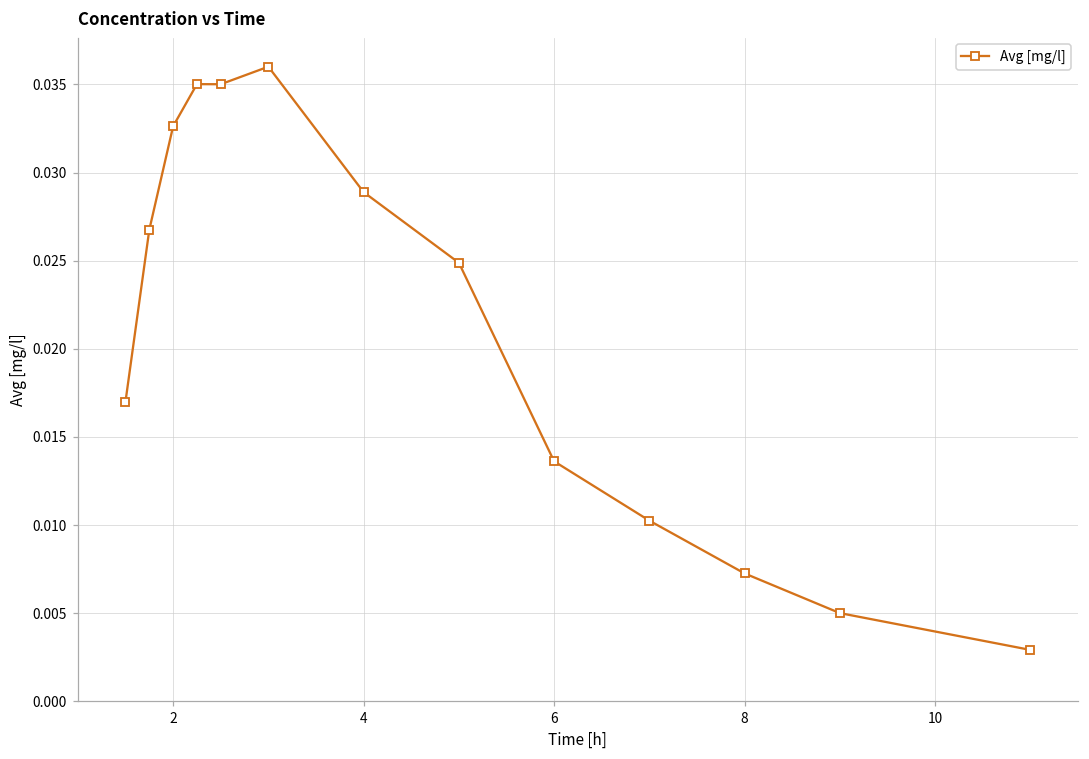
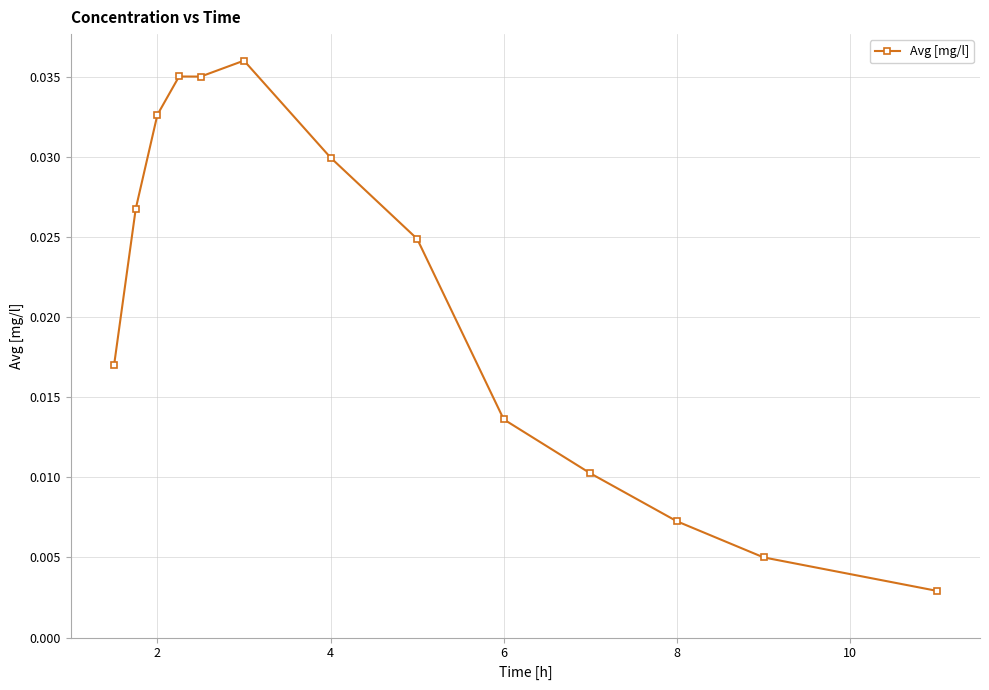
  {
    "2": 0.0326,
-   "4": 0.0289,
+   "4": 0.0300,
    "6": 0.0136,
    "8": 0.0073
  }
